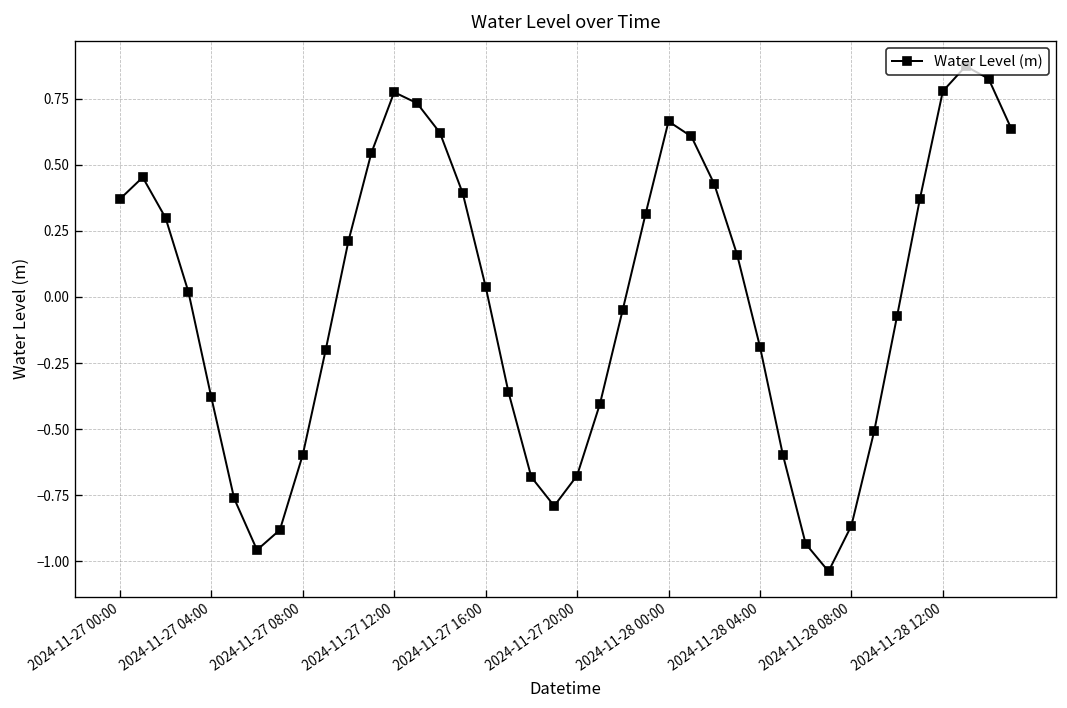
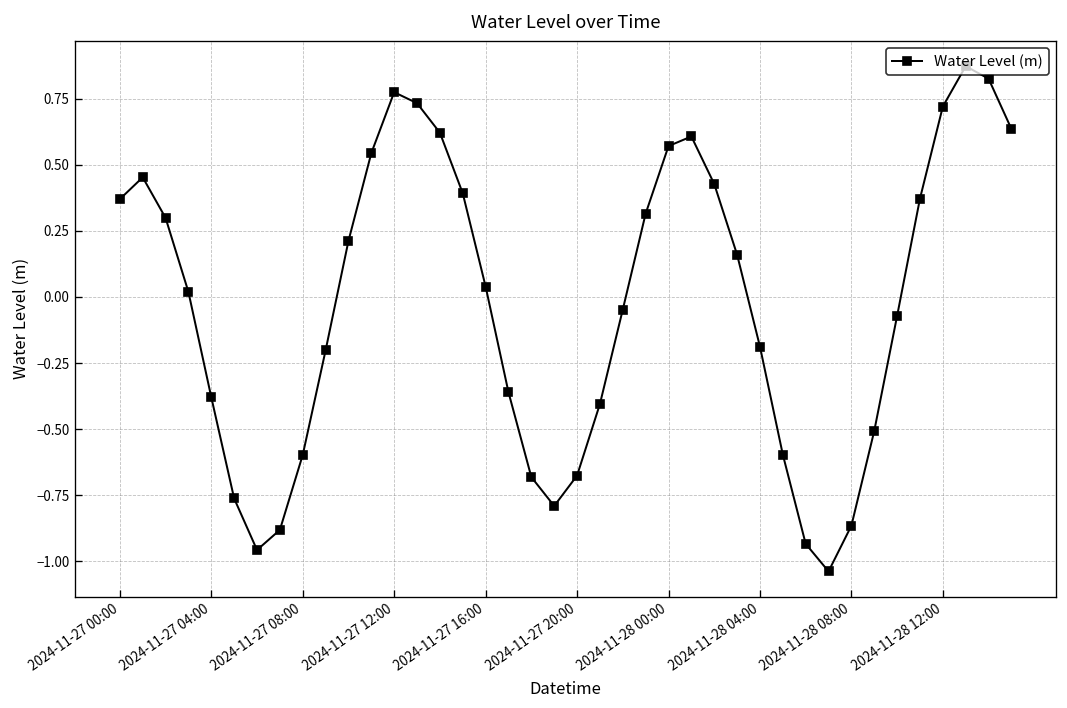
  {
    "2024-11-27 00:00": 0.37,
    "2024-11-27 04:00": -0.38,
    "2024-11-27 08:00": -0.60,
    "2024-11-27 12:00": 0.77,
    "2024-11-27 16:00": 0.04,
    "2024-11-27 20:00": -0.68,
-   "2024-11-28 00:00": 0.66,
+   "2024-11-28 00:00": 0.57,
    "2024-11-28 04:00": -0.19,
    "2024-11-28 08:00": -0.87,
-   "2024-11-28 12:00": 0.78
+   "2024-11-28 12:00": 0.72
  }
